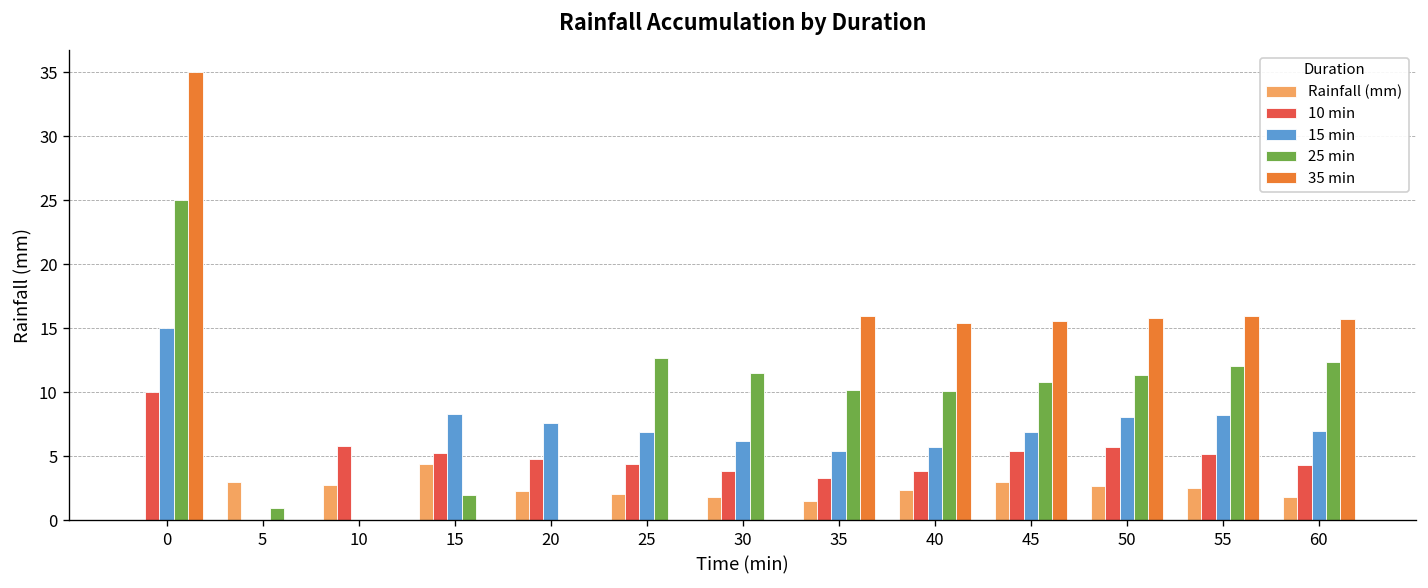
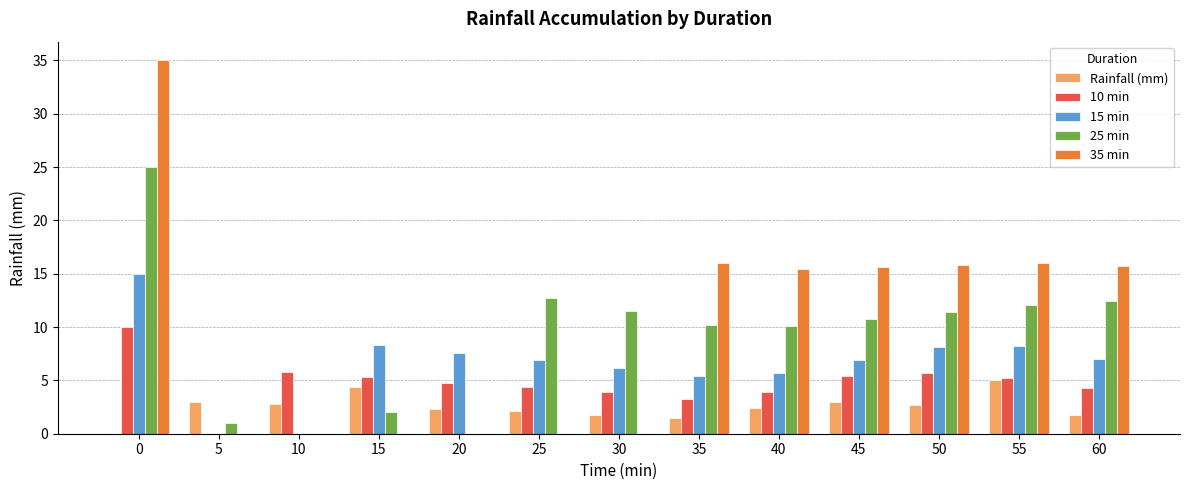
  {
    "Rainfall (mm)": {
      "0": 0.0,
      "5": 3.0,
      "10": 2.8,
      "15": 4.4,
      "20": 2.3,
      "25": 2.1,
      "30": 1.8,
      "35": 1.5,
      "40": 2.4,
      "45": 3.0,
      "50": 2.7,
-     "55": 2.5,
+     "55": 5.0,
      "60": 1.8
    },
    "15 min": {
      "0": 15.0,
      "5": 0.0,
      "10": 0.0,
      "15": 8.3,
      "20": 7.6,
      "25": 6.9,
      "30": 6.2,
      "35": 5.4,
      "40": 5.7,
      "45": 6.9,
      "50": 8.1,
      "55": 8.2,
      "60": 7.0
    },
    "25 min": {
      "0": 25.0,
      "5": 1.0,
      "10": 0.0,
      "15": 2.0,
      "20": 0.0,
      "25": 12.7,
      "30": 11.5,
      "35": 10.2,
      "40": 10.1,
      "45": 10.8,
      "50": 11.4,
      "55": 12.1,
      "60": 12.4
    }
  }
